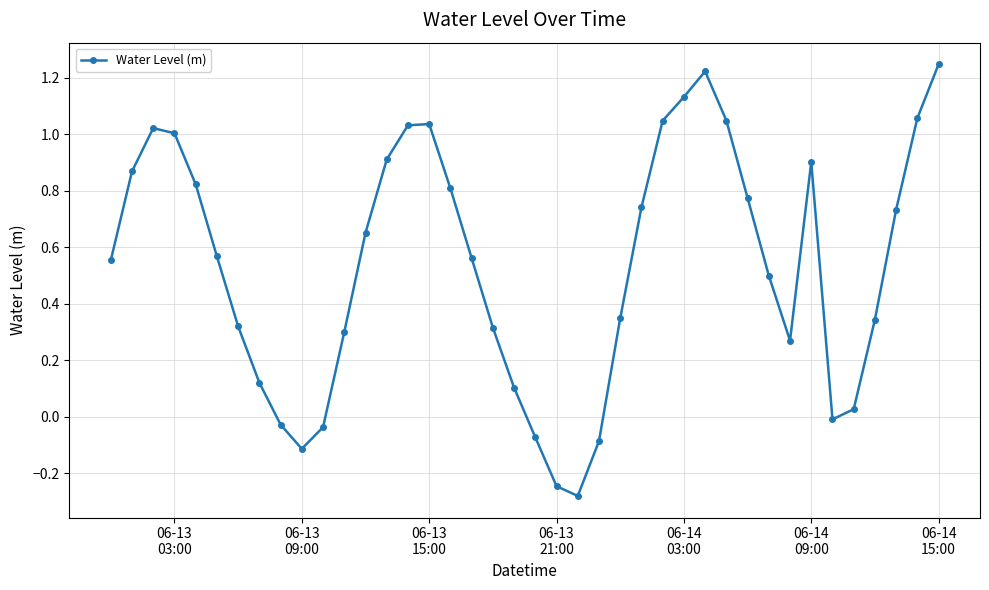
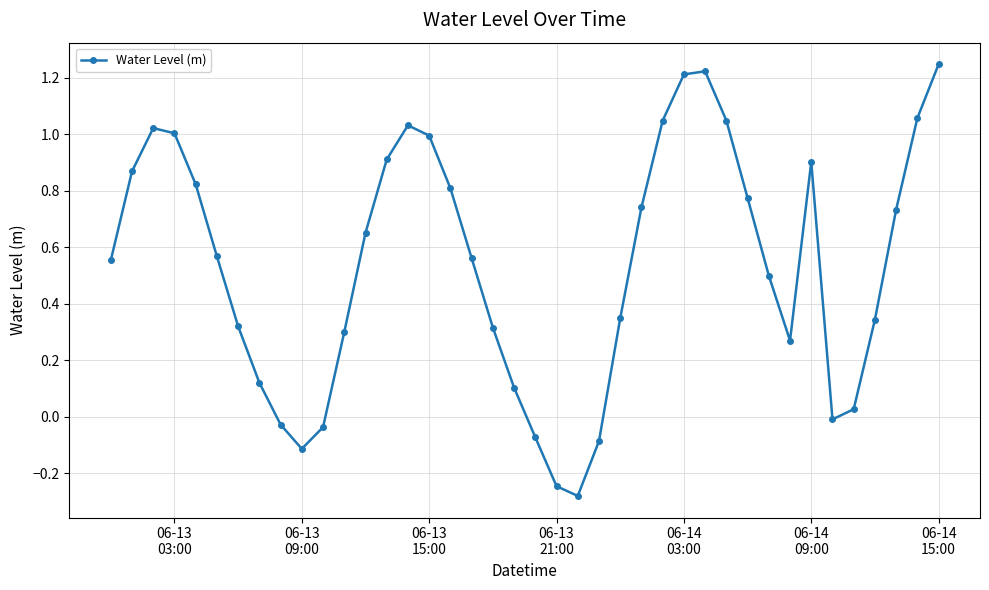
  {
    "06-13 03:00": 1.00,
    "06-13 09:00": -0.11,
-   "06-13 15:00": 1.04,
+   "06-13 15:00": 1.00,
    "06-13 21:00": -0.25,
-   "06-14 03:00": 1.13,
+   "06-14 03:00": 1.21,
    "06-14 09:00": 0.90,
    "06-14 15:00": 1.25
  }
